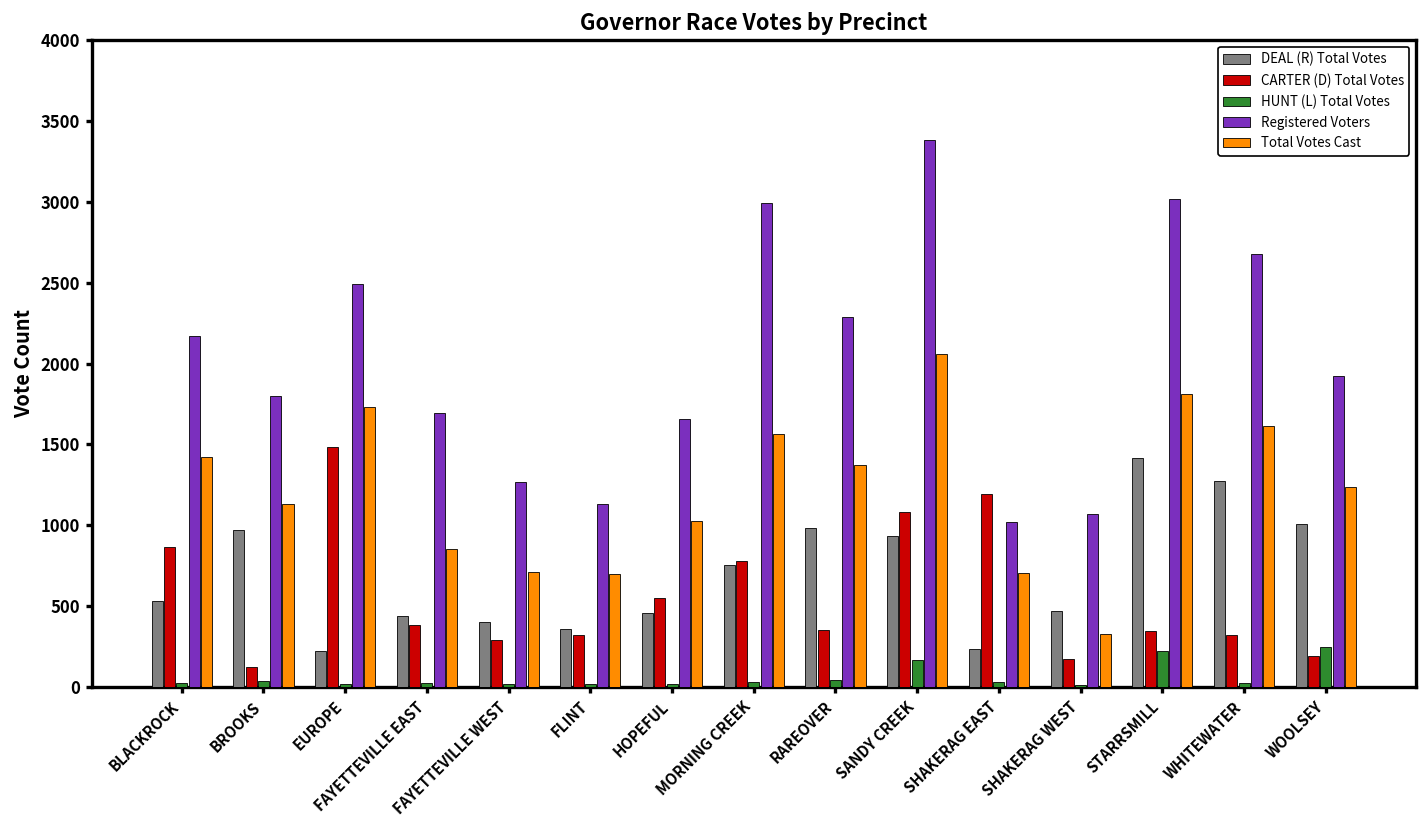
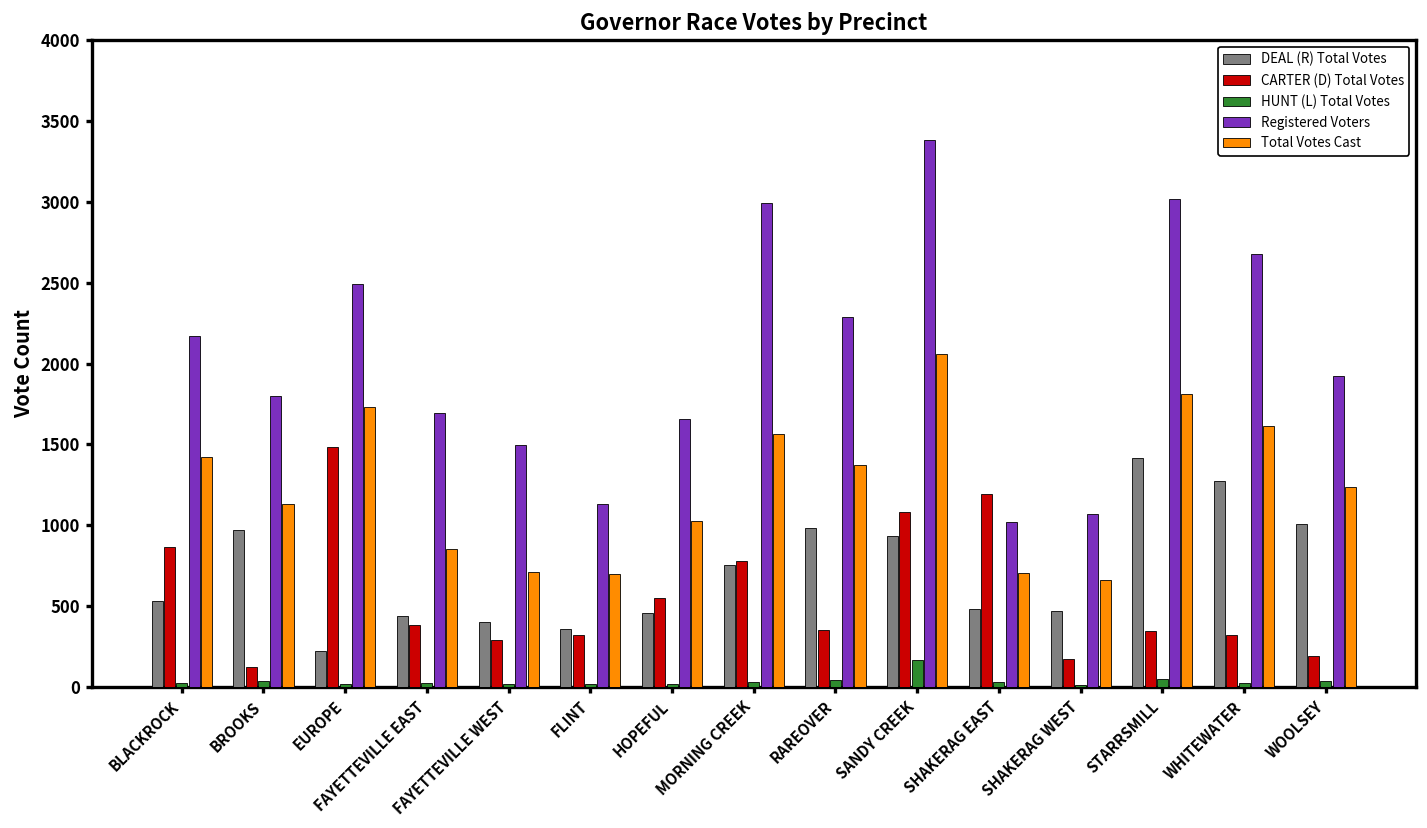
  {
    "DEAL (R) Total Votes": {
      "BLACKROCK": 530,
      "BROOKS": 970,
      "EUROPE": 230,
      "FAYETTEVILLE EAST": 440,
      "FAYETTEVILLE WEST": 410,
      "FLINT": 360,
      "HOPEFUL": 460,
      "MORNING CREEK": 760,
      "RAREOVER": 980,
      "SANDY CREEK": 940,
-     "SHAKERAG EAST": 240,
+     "SHAKERAG EAST": 480,
      "SHAKERAG WEST": 470,
      "STARRSMILL": 1420,
      "WHITEWATER": 1270,
      "WOOLSEY": 1010
    },
    "CARTER (D) Total Votes": {
      "BLACKROCK": 870,
      "BROOKS": 130,
      "EUROPE": 1490,
      "FAYETTEVILLE EAST": 380,
      "FAYETTEVILLE WEST": 290,
      "FLINT": 320,
      "HOPEFUL": 550,
      "MORNING CREEK": 780,
      "RAREOVER": 350,
      "SANDY CREEK": 1080,
      "SHAKERAG EAST": 1190,
      "SHAKERAG WEST": 170,
      "STARRSMILL": 350,
      "WHITEWATER": 320,
      "WOOLSEY": 190
    },
    "HUNT (L) Total Votes": {
      "BLACKROCK": 30,
      "BROOKS": 40,
      "EUROPE": 20,
      "FAYETTEVILLE EAST": 30,
      "HOPEFUL": 20,
      "MORNING CREEK": 30,
      "RAREOVER": 40,
      "SANDY CREEK": 160,
      "SHAKERAG EAST": 30,
-     "STARRSMILL": 220,
+     "STARRSMILL": 50,
      "WHITEWATER": 20,
-     "WOOLSEY": 250
+     "WOOLSEY": 40
    },
    "Registered Voters": {
      "BLACKROCK": 2170,
      "BROOKS": 1800,
      "EUROPE": 2490,
      "FAYETTEVILLE EAST": 1690,
-     "FAYETTEVILLE WEST": 1270,
+     "FAYETTEVILLE WEST": 1500,
      "FLINT": 1130,
      "HOPEFUL": 1660,
      "MORNING CREEK": 2990,
      "RAREOVER": 2290,
      "SANDY CREEK": 3380,
      "SHAKERAG EAST": 1020,
      "SHAKERAG WEST": 1070,
      "STARRSMILL": 3020,
      "WHITEWATER": 2680,
      "WOOLSEY": 1920
    },
    "Total Votes Cast": {
      "BLACKROCK": 1420,
      "BROOKS": 1130,
      "EUROPE": 1730,
      "FAYETTEVILLE EAST": 850,
      "FAYETTEVILLE WEST": 710,
      "FLINT": 700,
      "HOPEFUL": 1030,
      "MORNING CREEK": 1570,
      "RAREOVER": 1380,
      "SANDY CREEK": 2060,
      "SHAKERAG EAST": 710,
-     "SHAKERAG WEST": 330,
+     "SHAKERAG WEST": 660,
      "STARRSMILL": 1810,
      "WHITEWATER": 1620,
      "WOOLSEY": 1240
    }
  }
